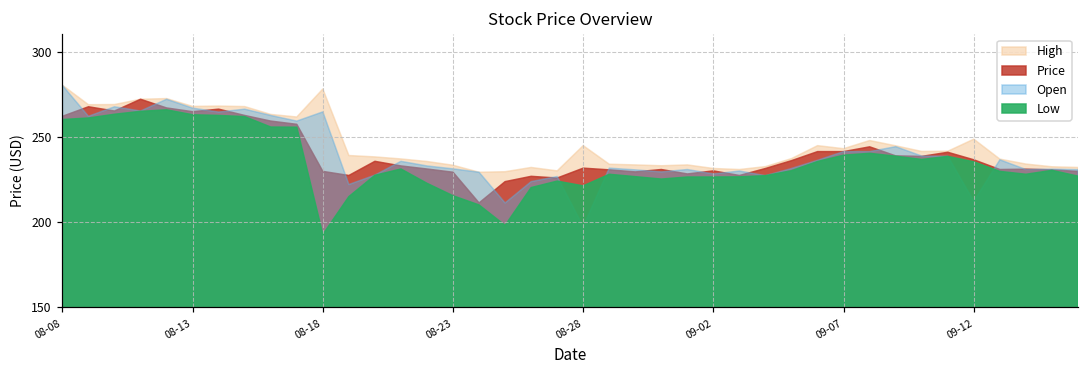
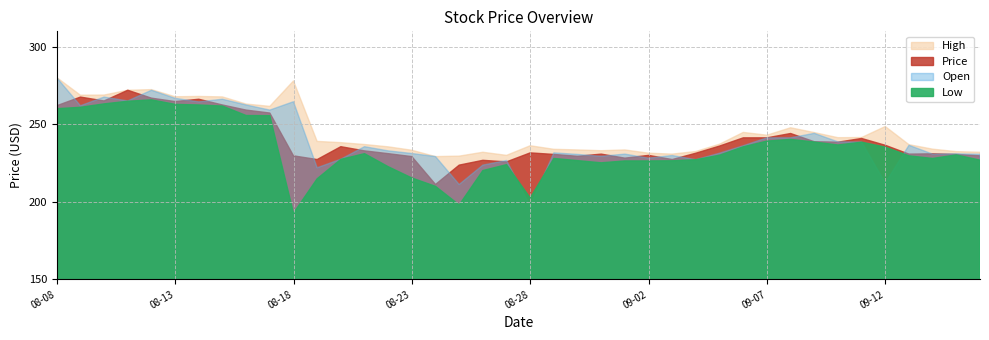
  {
    "High": {
      "08-18": 278,
      "08-23": 233,
-     "08-28": 245,
+     "08-28": 236,
      "09-07": 243,
      "09-12": 249
    },
    "Price": {
      "08-08": 262,
      "08-13": 265,
      "08-18": 230,
      "08-23": 229,
      "08-28": 232
    },
    "Open": {
      "08-18": 265,
      "08-23": 231,
      "08-28": 197,
      "09-02": 228,
      "09-12": 212
    },
    "Low": {
      "08-08": 260,
      "08-13": 263,
      "08-18": 193,
      "08-23": 215,
-     "08-28": 221,
+     "08-28": 203,
      "09-02": 226,
      "09-07": 239
    }
  }
